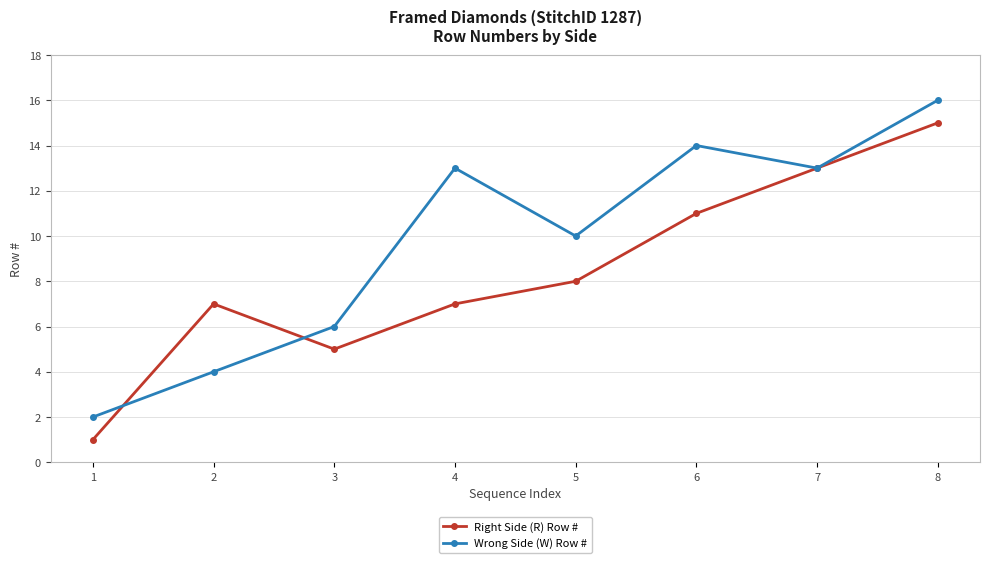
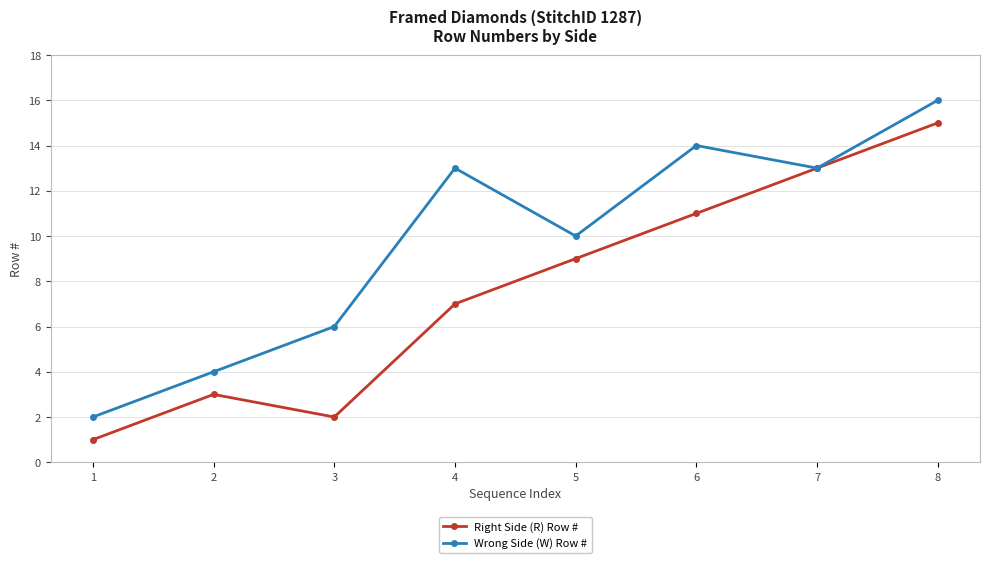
  {
    "Right Side (R) Row #": {
      "1": 1,
-     "2": 7,
-     "3": 5,
+     "2": 3,
+     "3": 2,
      "4": 7,
-     "5": 8,
+     "5": 9,
      "6": 11,
      "8": 15
    },
    "Wrong Side (W) Row #": {
      "1": 2,
      "2": 4,
      "3": 6,
      "4": 13,
      "5": 10,
      "6": 14,
      "8": 16
    }
  }
